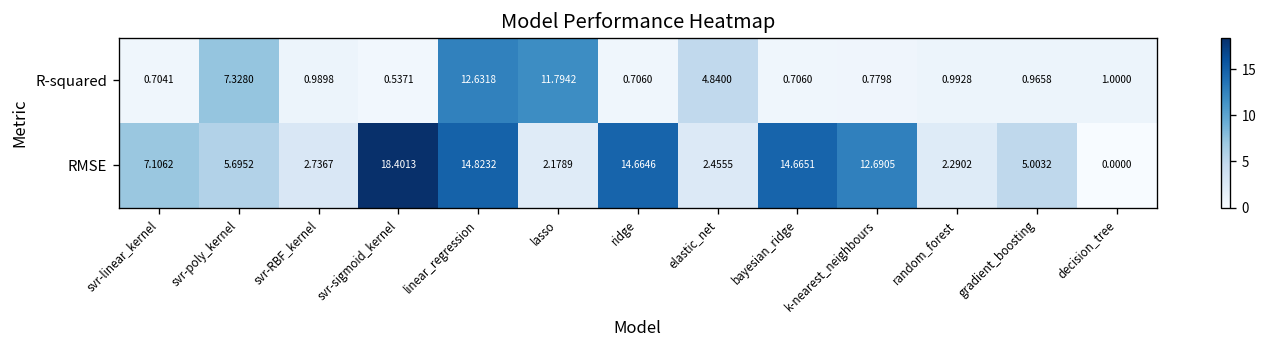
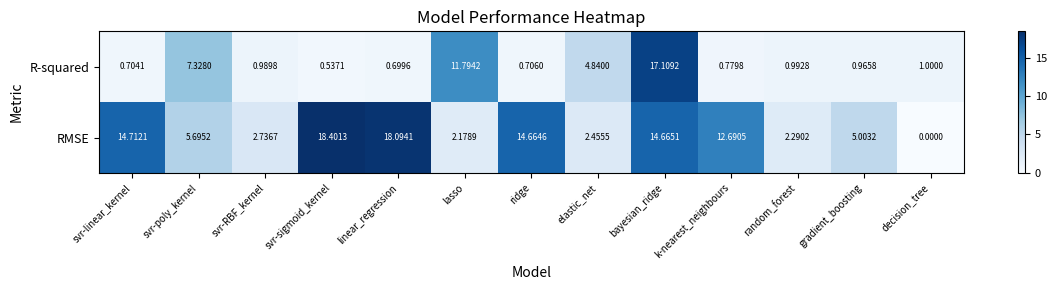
  {
    "R-squared": {
      "svr-linear_kernel": 0.7041,
      "svr-poly_kernel": 7.3280,
      "svr-RBF_kernel": 0.9898,
      "svr-sigmoid_kernel": 0.5371,
-     "linear_regression": 12.6318,
+     "linear_regression": 0.6996,
      "lasso": 11.7942,
      "ridge": 0.7060,
      "elastic_net": 4.8400,
-     "bayesian_ridge": 0.7060,
+     "bayesian_ridge": 17.1092,
      "k-nearest_neighbours": 0.7798,
      "random_forest": 0.9928,
      "gradient_boosting": 0.9658,
      "decision_tree": 1.0000
    },
    "RMSE": {
-     "svr-linear_kernel": 7.1062,
+     "svr-linear_kernel": 14.7121,
      "svr-poly_kernel": 5.6952,
      "svr-RBF_kernel": 2.7367,
      "svr-sigmoid_kernel": 18.4013,
-     "linear_regression": 14.8232,
+     "linear_regression": 18.0941,
      "lasso": 2.1789,
      "ridge": 14.6646,
      "elastic_net": 2.4555,
      "bayesian_ridge": 14.6651,
      "k-nearest_neighbours": 12.6905,
      "random_forest": 2.2902,
      "gradient_boosting": 5.0032,
      "decision_tree": 0.0000
    }
  }
